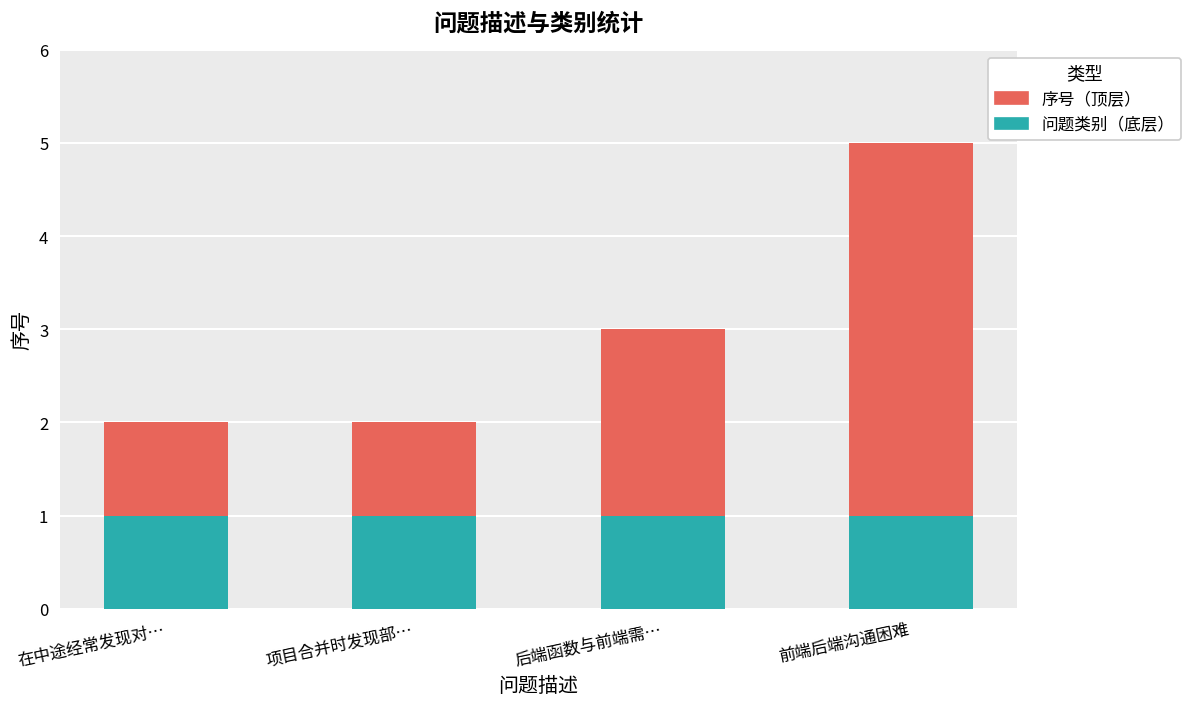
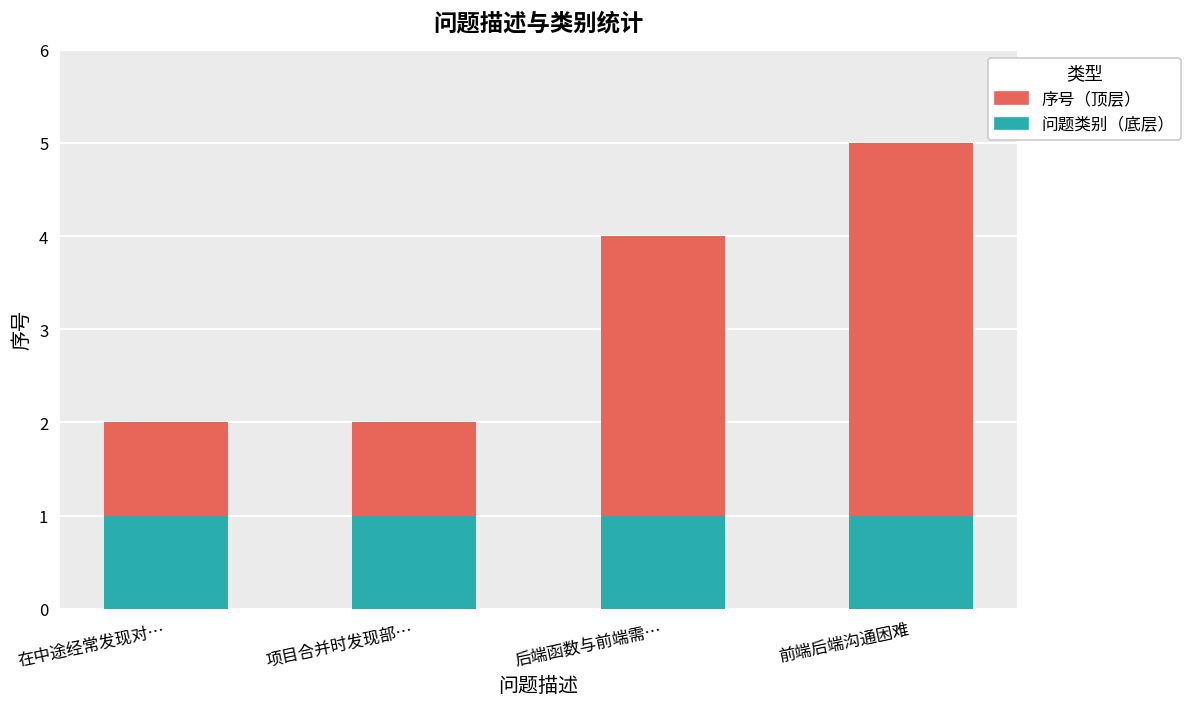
  {
    "问题类别（底层）": {
      "在中途经常发现对…": 1,
      "项目合并时发现部…": 1,
      "后端函数与前端需…": 1,
      "前端后端沟通困难": 1
    },
    "序号（顶层）": {
      "在中途经常发现对…": 1,
      "项目合并时发现部…": 1,
-     "后端函数与前端需…": 2,
+     "后端函数与前端需…": 3,
      "前端后端沟通困难": 4
    }
  }
